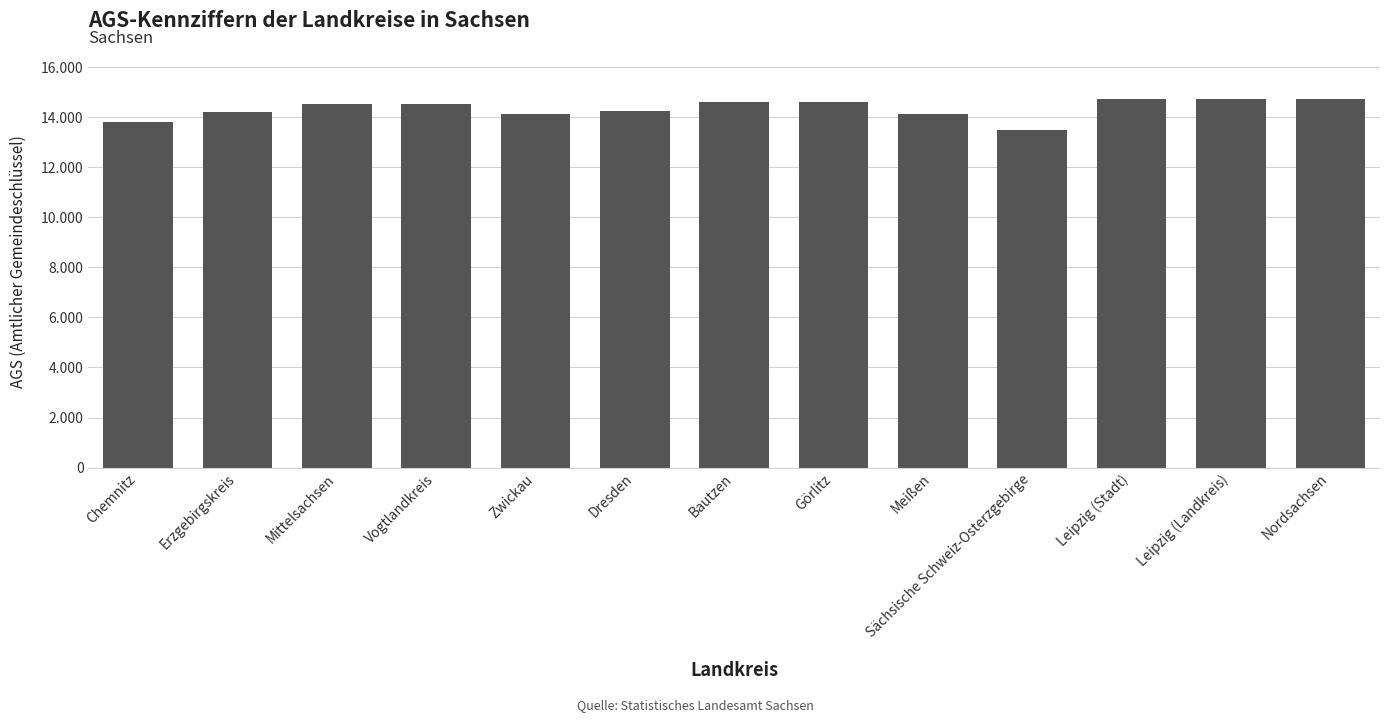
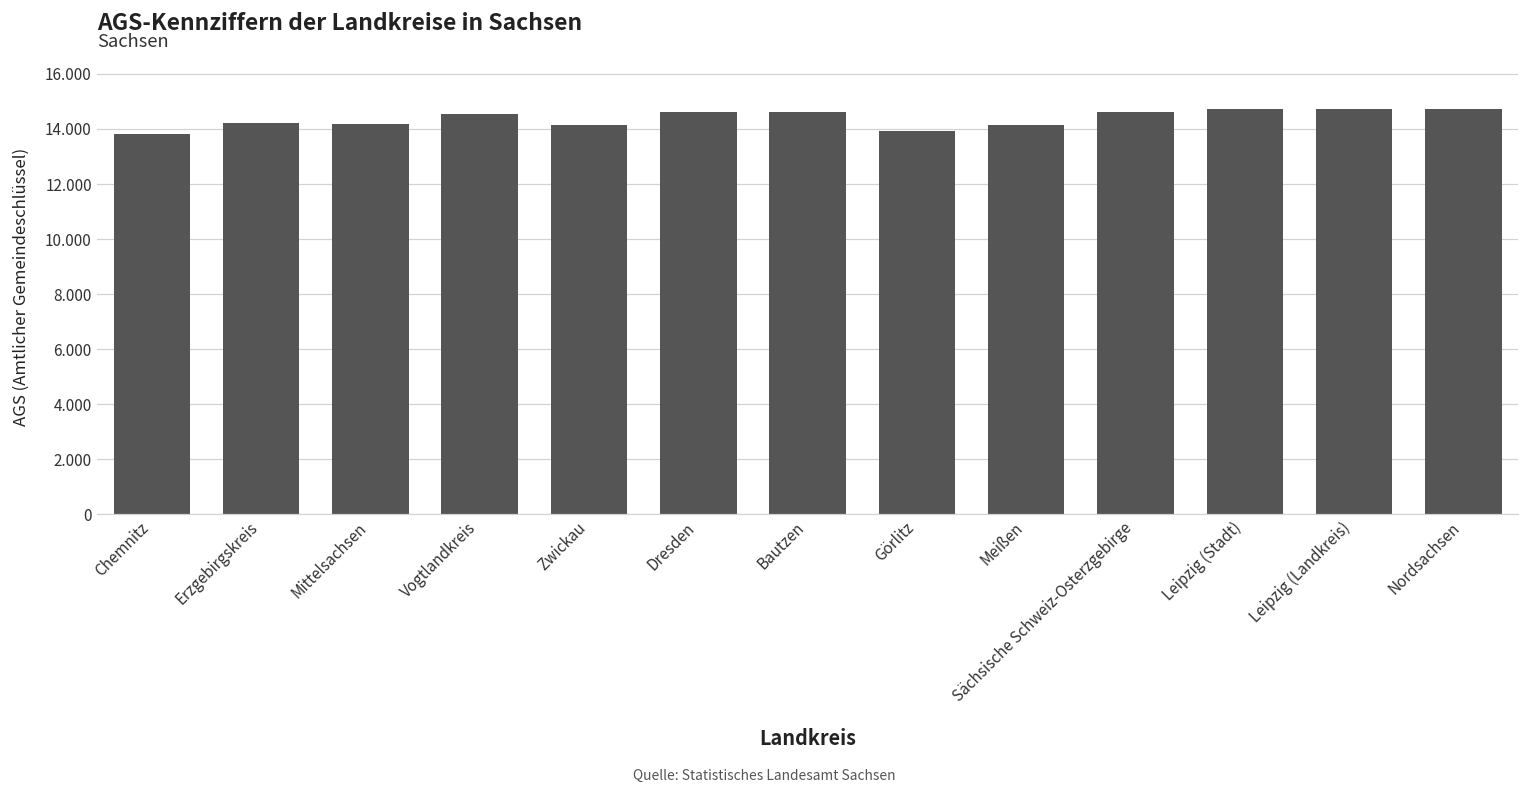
  {
    "Chemnitz": 13.8,
    "Erzgebirgskreis": 14.2,
-   "Mittelsachsen": 14.5,
+   "Mittelsachsen": 14.2,
    "Vogtlandkreis": 14.5,
    "Zwickau": 14.1,
-   "Dresden": 14.2,
+   "Dresden": 14.6,
    "Bautzen": 14.6,
-   "Görlitz": 14.6,
+   "Görlitz": 13.9,
    "Meißen": 14.1,
-   "Sächsische Schweiz-Osterzgebirge": 13.5,
+   "Sächsische Schweiz-Osterzgebirge": 14.6,
    "Leipzig (Stadt)": 14.7,
    "Leipzig (Landkreis)": 14.7,
    "Nordsachsen": 14.7
  }
